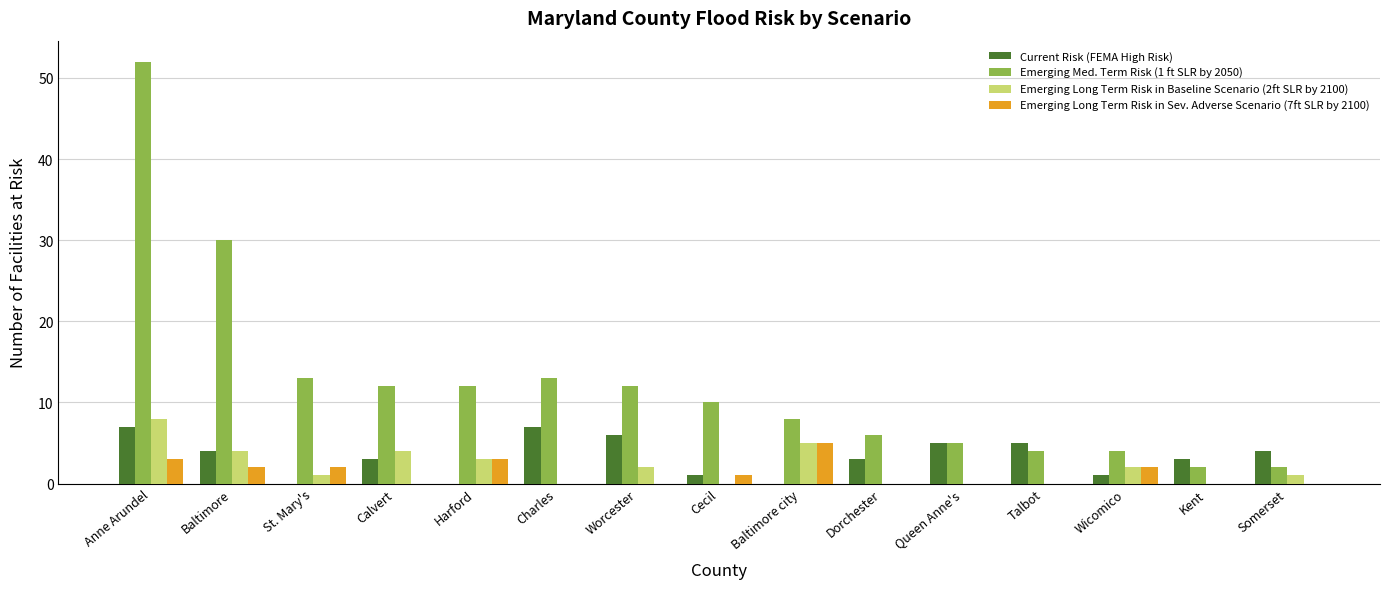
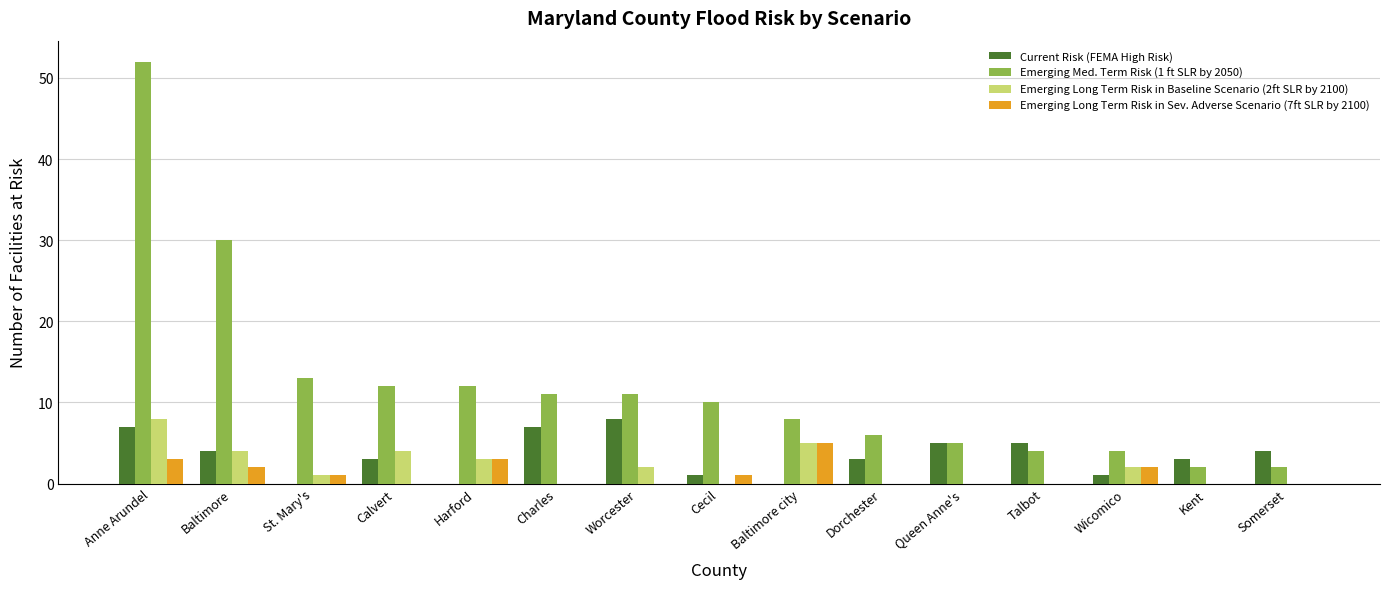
  {
    "Current Risk (FEMA High Risk)": {
      "Anne Arundel": 7,
      "Baltimore": 4,
      "St. Mary's": 0,
      "Calvert": 3,
      "Harford": 0,
      "Charles": 7,
-     "Worcester": 6,
+     "Worcester": 8,
      "Cecil": 1,
      "Baltimore city": 0,
      "Dorchester": 3,
      "Queen Anne's": 5,
      "Talbot": 5,
      "Wicomico": 1,
      "Kent": 3,
      "Somerset": 4
    },
    "Emerging Med. Term Risk (1 ft SLR by 2050)": {
      "Anne Arundel": 52,
      "Baltimore": 30,
      "St. Mary's": 13,
      "Calvert": 12,
      "Harford": 12,
-     "Charles": 13,
-     "Worcester": 12,
+     "Charles": 11,
+     "Worcester": 11,
      "Cecil": 10,
      "Baltimore city": 8,
      "Dorchester": 6,
      "Queen Anne's": 5,
      "Talbot": 4,
      "Wicomico": 4,
      "Kent": 2,
      "Somerset": 2
    },
    "Emerging Long Term Risk in Baseline Scenario (2ft SLR by 2100)": {
      "Anne Arundel": 8,
      "Baltimore": 4,
      "St. Mary's": 1,
      "Calvert": 4,
      "Harford": 3,
      "Charles": 0,
      "Worcester": 2,
      "Cecil": 0,
      "Baltimore city": 5,
      "Dorchester": 0,
      "Queen Anne's": 0,
      "Talbot": 0,
      "Wicomico": 2,
      "Kent": 0,
-     "Somerset": 1
+     "Somerset": 0
    },
    "Emerging Long Term Risk in Sev. Adverse Scenario (7ft SLR by 2100)": {
      "Anne Arundel": 3,
      "Baltimore": 2,
-     "St. Mary's": 2,
+     "St. Mary's": 1,
      "Calvert": 0,
      "Harford": 3,
      "Charles": 0,
      "Worcester": 0,
      "Cecil": 1,
      "Baltimore city": 5,
      "Dorchester": 0,
      "Queen Anne's": 0,
      "Talbot": 0,
      "Wicomico": 2,
      "Kent": 0,
      "Somerset": 0
    }
  }
